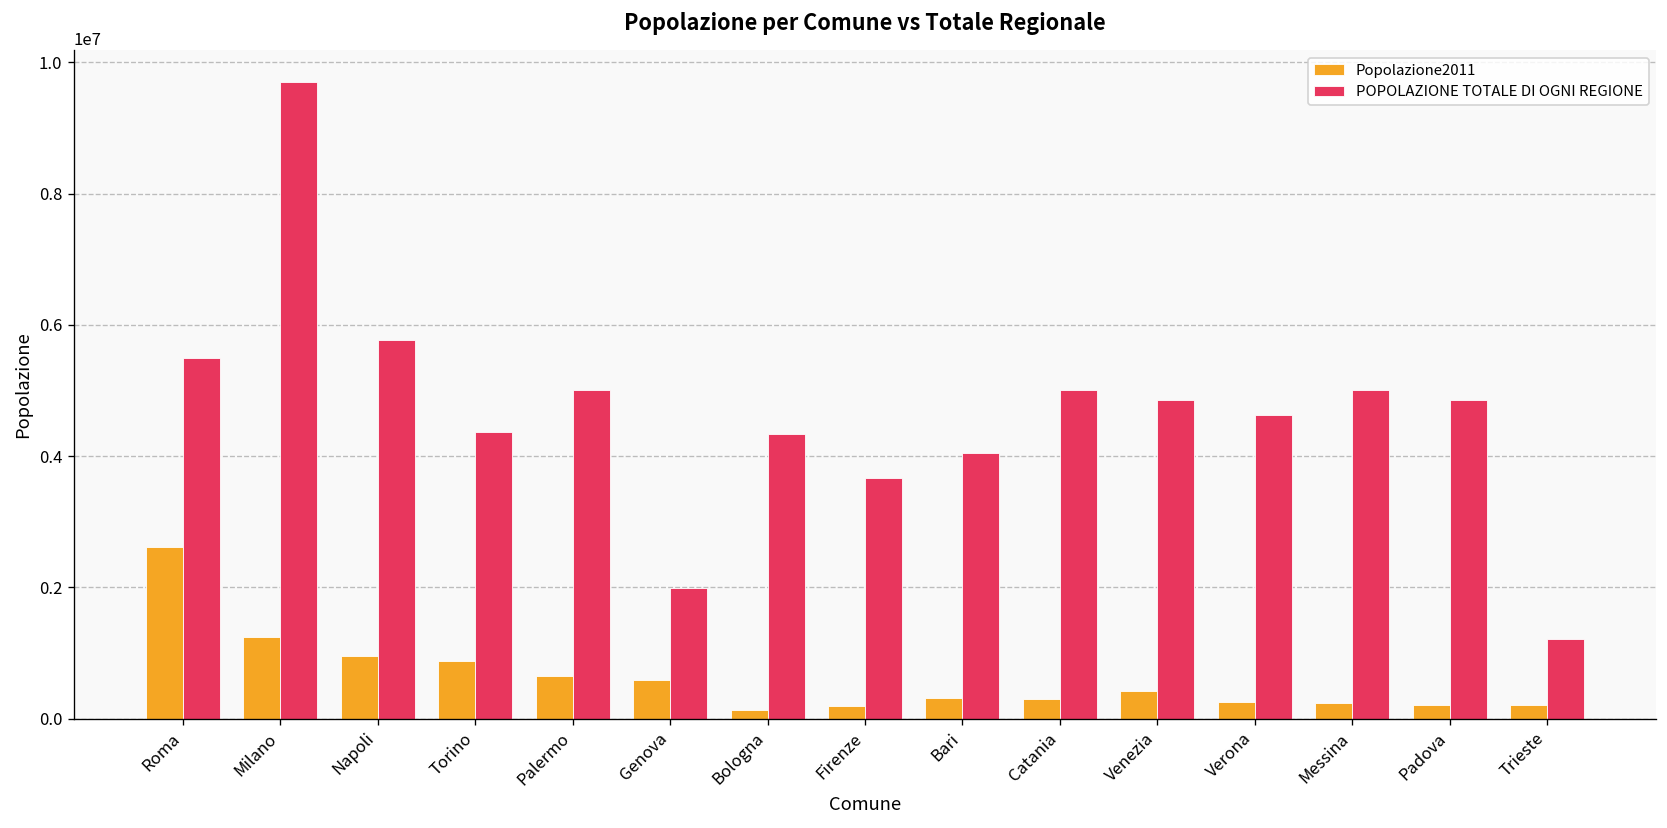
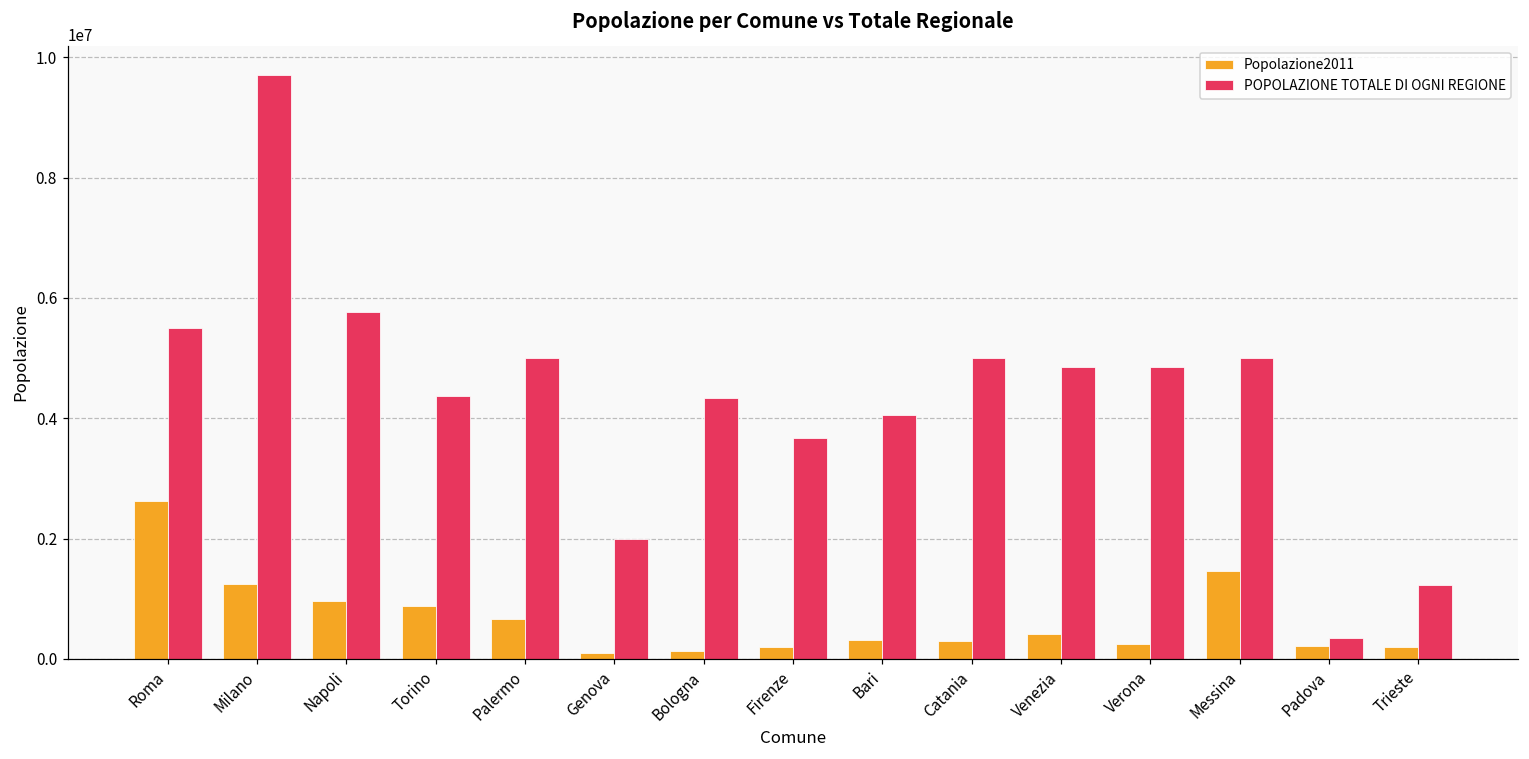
  {
    "Popolazione2011": {
      "Roma": 2600000,
      "Milano": 1200000,
      "Napoli": 1000000,
      "Torino": 900000,
      "Palermo": 700000,
-     "Genova": 600000,
+     "Genova": 100000,
      "Bologna": 100000,
      "Firenze": 200000,
      "Bari": 300000,
      "Catania": 300000,
      "Venezia": 400000,
      "Verona": 300000,
-     "Messina": 200000,
+     "Messina": 1500000,
      "Padova": 200000,
      "Trieste": 200000
    },
    "POPOLAZIONE TOTALE DI OGNI REGIONE": {
      "Roma": 5500000,
      "Milano": 9700000,
      "Napoli": 5800000,
      "Torino": 4400000,
      "Palermo": 5000000,
      "Genova": 2000000,
      "Bologna": 4300000,
      "Firenze": 3700000,
      "Bari": 4100000,
      "Catania": 5000000,
      "Venezia": 4900000,
-     "Verona": 4600000,
+     "Verona": 4900000,
      "Messina": 5000000,
-     "Padova": 4900000,
+     "Padova": 300000,
      "Trieste": 1200000
    }
  }
